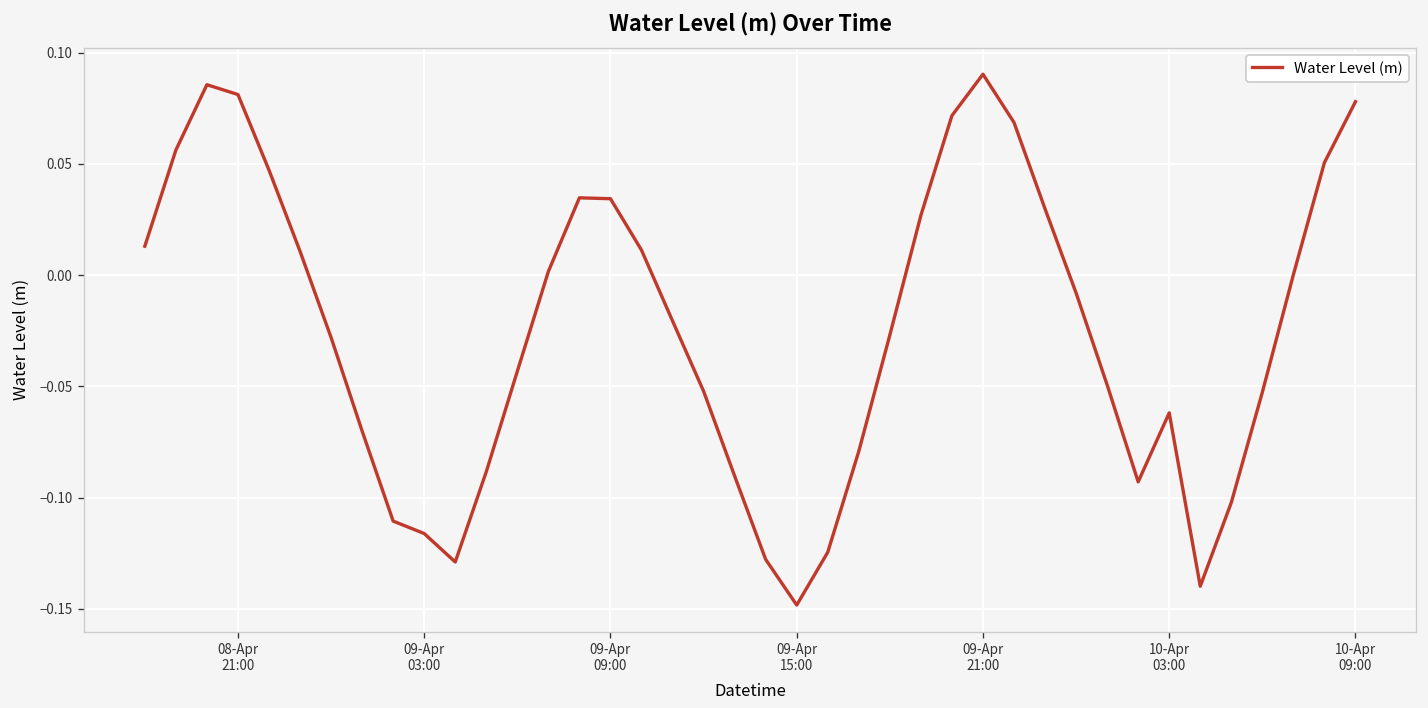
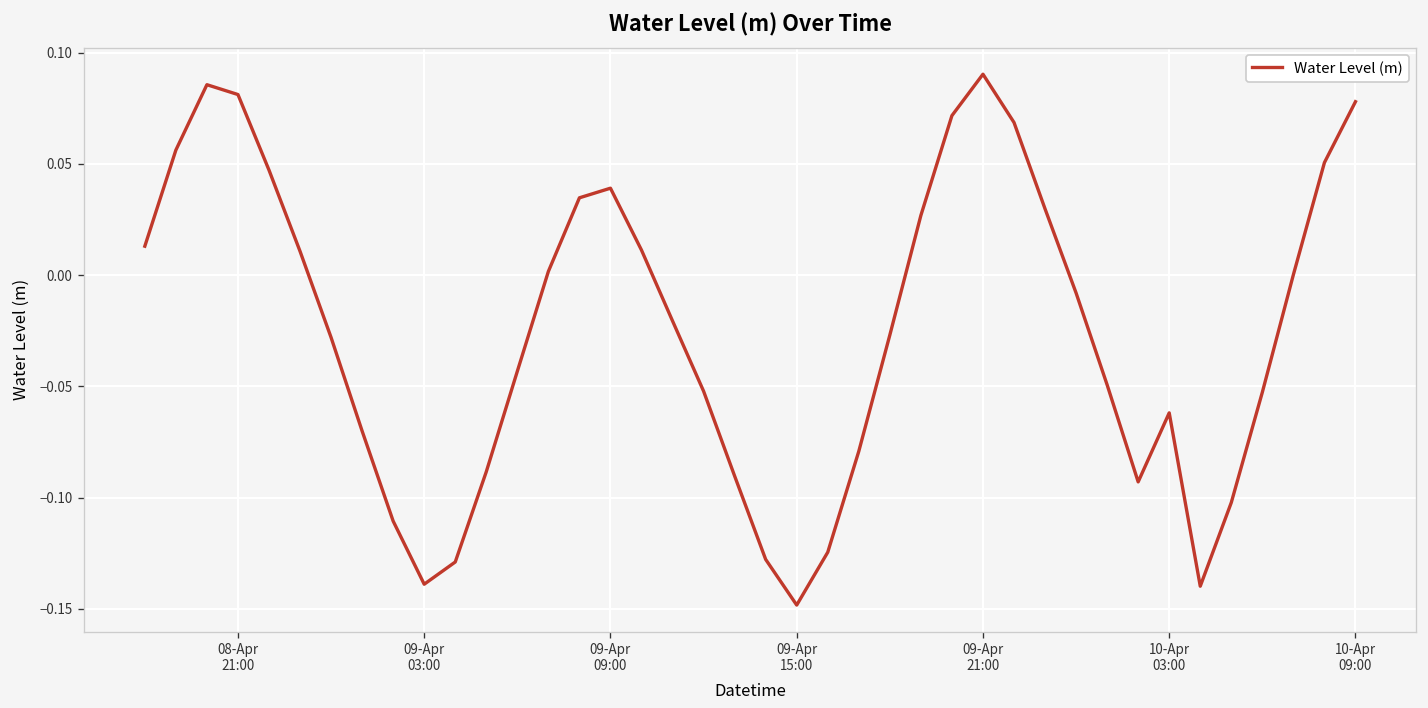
  {
    "08-Apr 21:00": 0.081,
-   "09-Apr 03:00": -0.116,
-   "09-Apr 09:00": 0.034,
+   "09-Apr 03:00": -0.139,
+   "09-Apr 09:00": 0.039,
    "09-Apr 15:00": -0.148,
    "09-Apr 21:00": 0.090,
    "10-Apr 03:00": -0.062,
    "10-Apr 09:00": 0.078
  }
